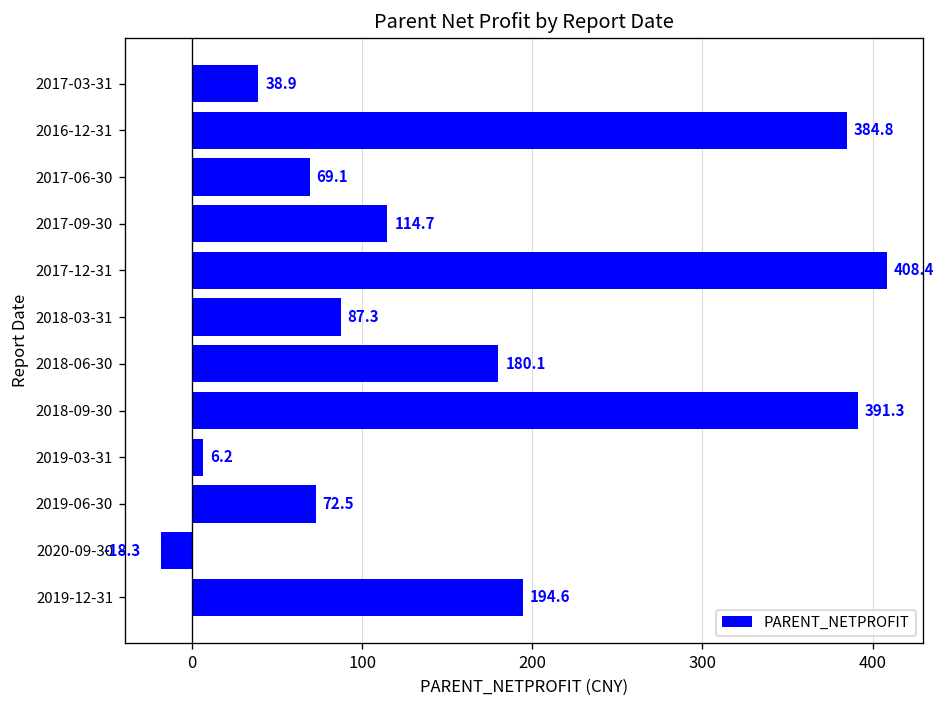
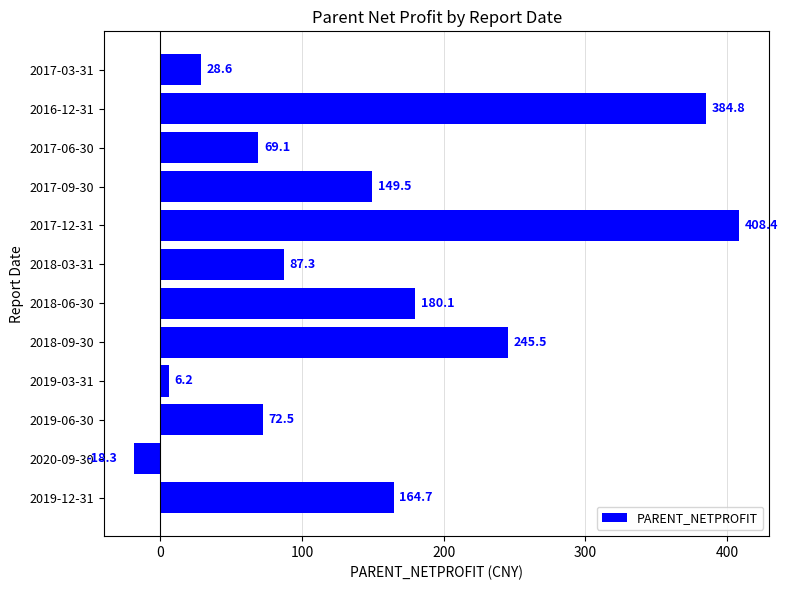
  {
-   "2017-03-31": 38.9,
+   "2017-03-31": 28.6,
    "2016-12-31": 384.8,
    "2017-06-30": 69.1,
-   "2017-09-30": 114.7,
+   "2017-09-30": 149.5,
    "2017-12-31": 408.4,
    "2018-03-31": 87.3,
    "2018-06-30": 180.1,
-   "2018-09-30": 391.3,
+   "2018-09-30": 245.5,
    "2019-03-31": 6.2,
    "2019-06-30": 72.5,
    "2020-09-30": -18.3,
-   "2019-12-31": 194.6
+   "2019-12-31": 164.7
  }
